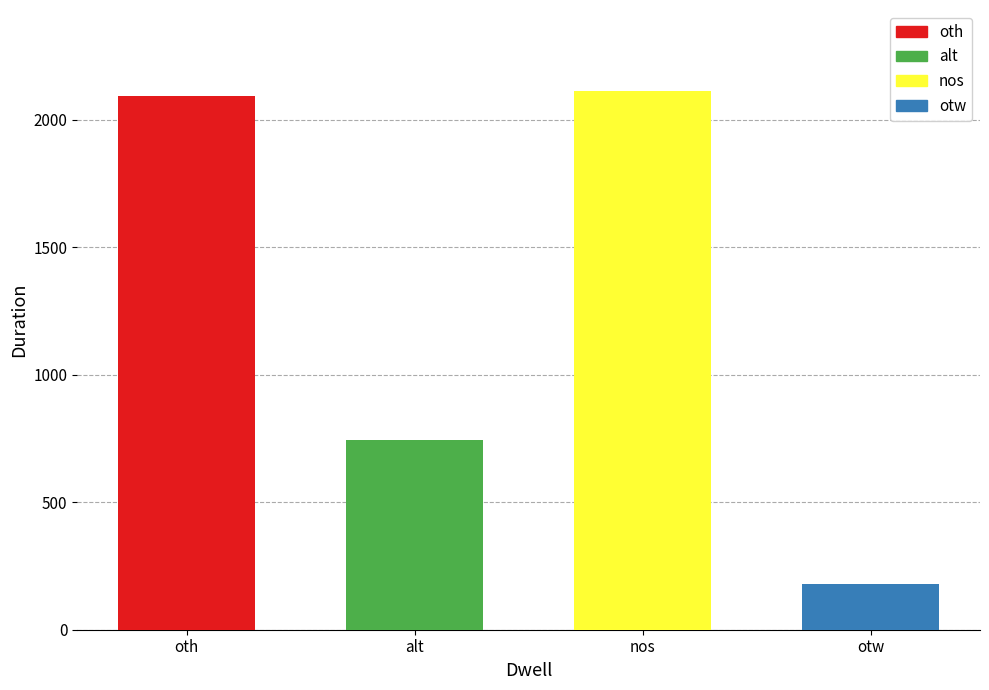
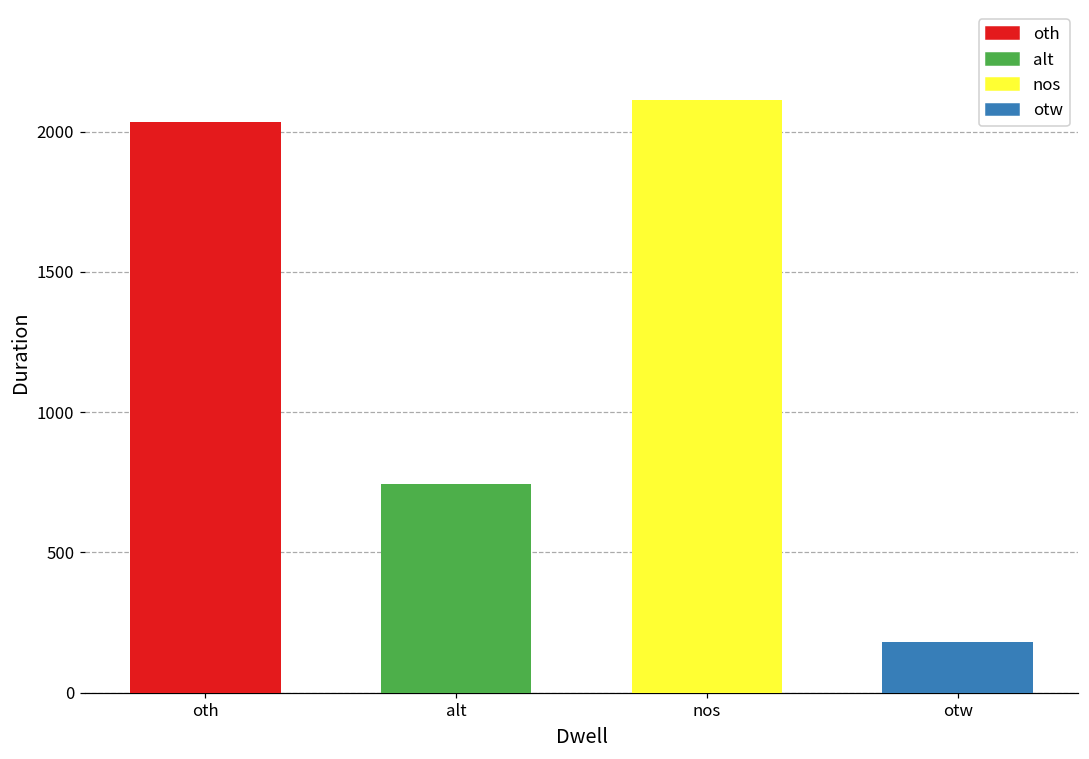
  {
-   "oth": 2090,
+   "oth": 2030,
    "alt": 740,
    "nos": 2110,
    "otw": 180
  }
